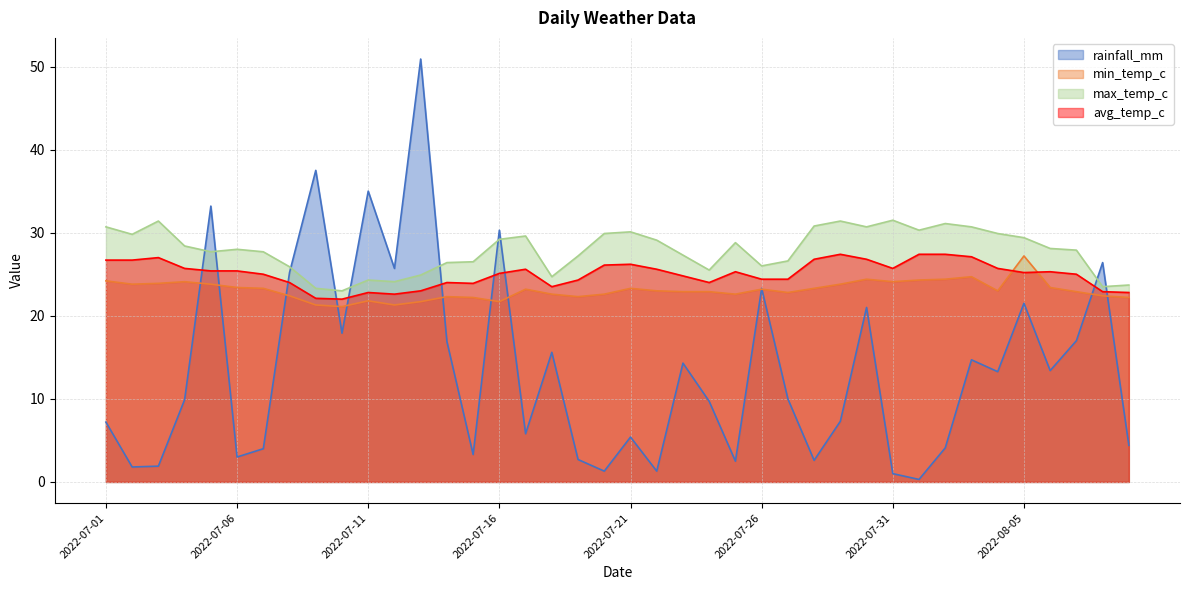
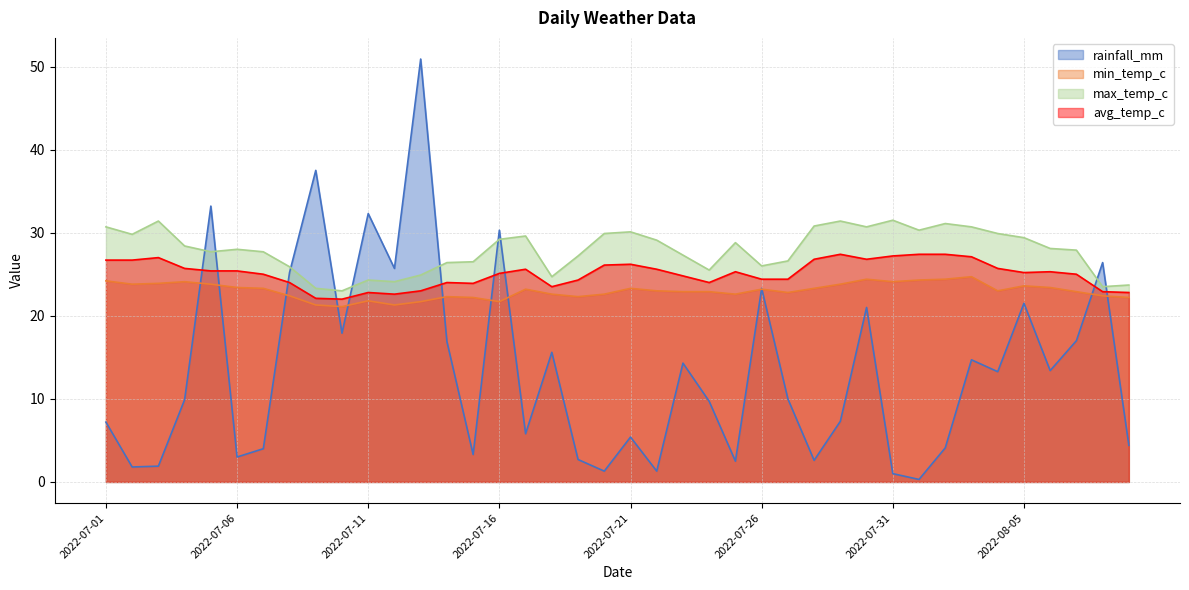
  {
    "rainfall_mm": {
      "2022-07-01": 7,
      "2022-07-06": 3,
-     "2022-07-11": 35,
+     "2022-07-11": 32,
      "2022-07-16": 30,
      "2022-07-21": 5,
      "2022-07-31": 1,
      "2022-08-05": 22
    },
    "min_temp_c": {
      "2022-07-01": 24,
      "2022-07-06": 23,
      "2022-07-11": 22,
      "2022-07-16": 22,
      "2022-07-21": 23,
      "2022-07-31": 24,
-     "2022-08-05": 27
+     "2022-08-05": 24
    },
    "max_temp_c": {
      "2022-07-01": 31,
      "2022-07-06": 28,
      "2022-07-11": 24,
      "2022-07-16": 29,
      "2022-07-21": 30,
      "2022-07-26": 26,
      "2022-07-31": 32,
      "2022-08-05": 29
    },
    "avg_temp_c": {
      "2022-07-01": 27,
      "2022-07-06": 25,
      "2022-07-11": 23,
      "2022-07-16": 25,
      "2022-07-21": 26,
      "2022-07-26": 24,
-     "2022-07-31": 26,
+     "2022-07-31": 27,
      "2022-08-05": 25
    }
  }
